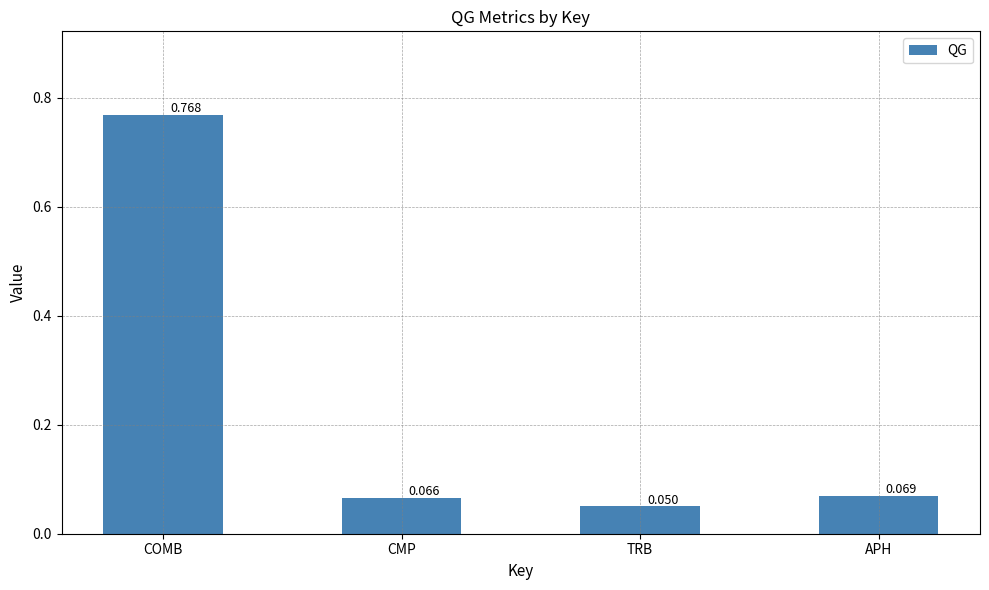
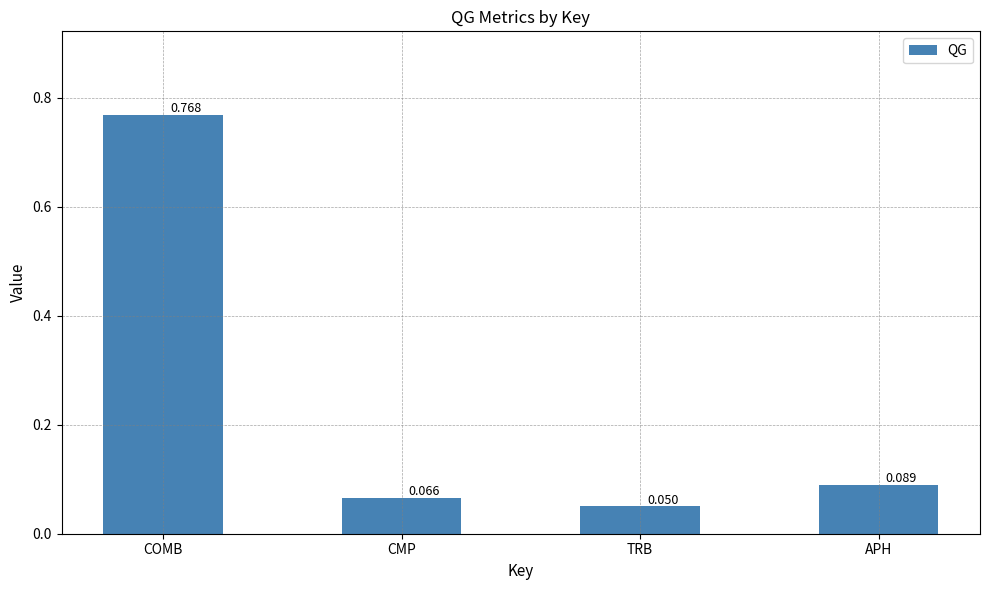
  {
    "COMB": 0.768,
    "CMP": 0.066,
    "TRB": 0.050,
-   "APH": 0.069
+   "APH": 0.089
  }
